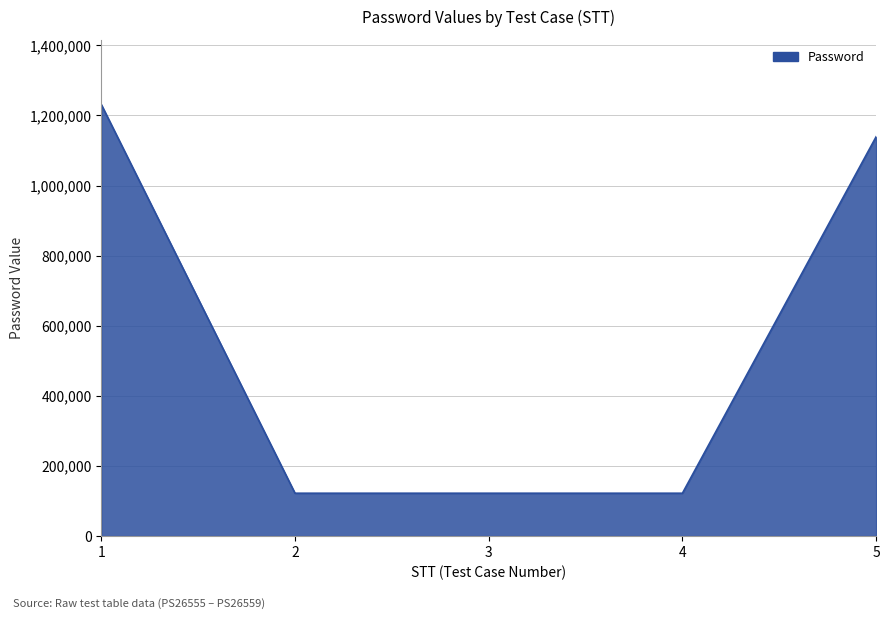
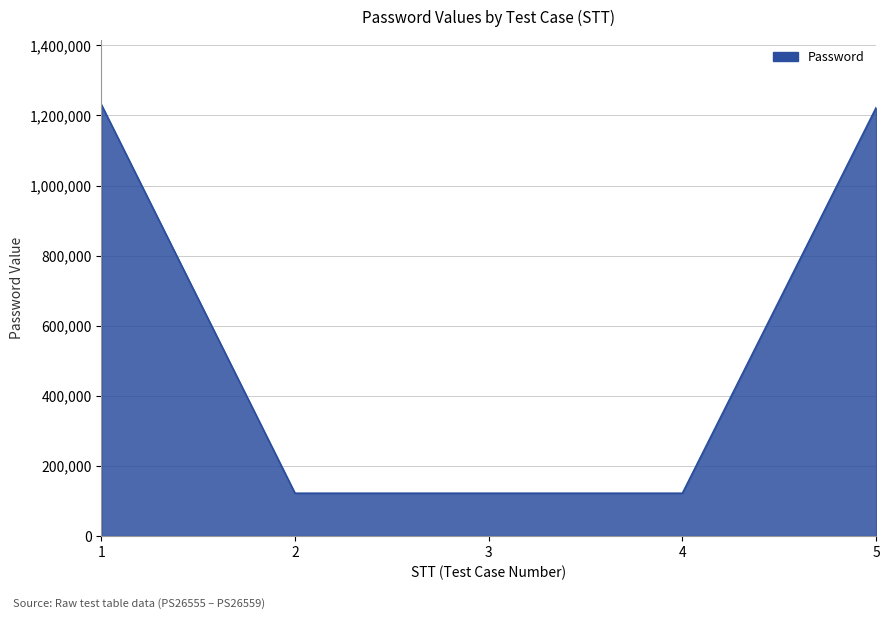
  {
    "1": "1,230,000",
    "2": "120,000",
    "3": "120,000",
    "4": "120,000",
-   "5": "1,140,000"
+   "5": "1,220,000"
  }
